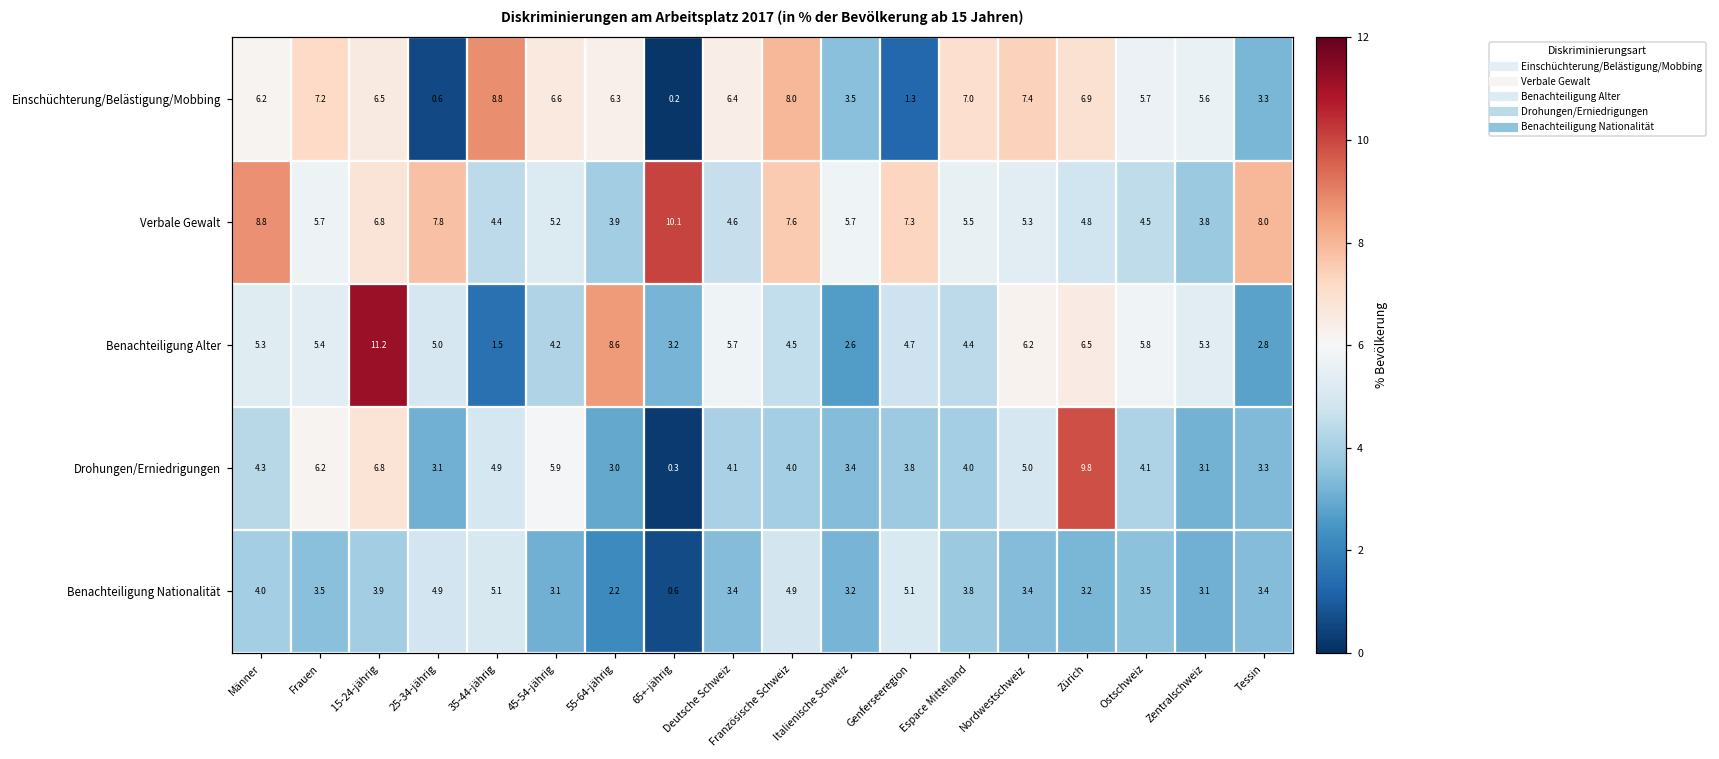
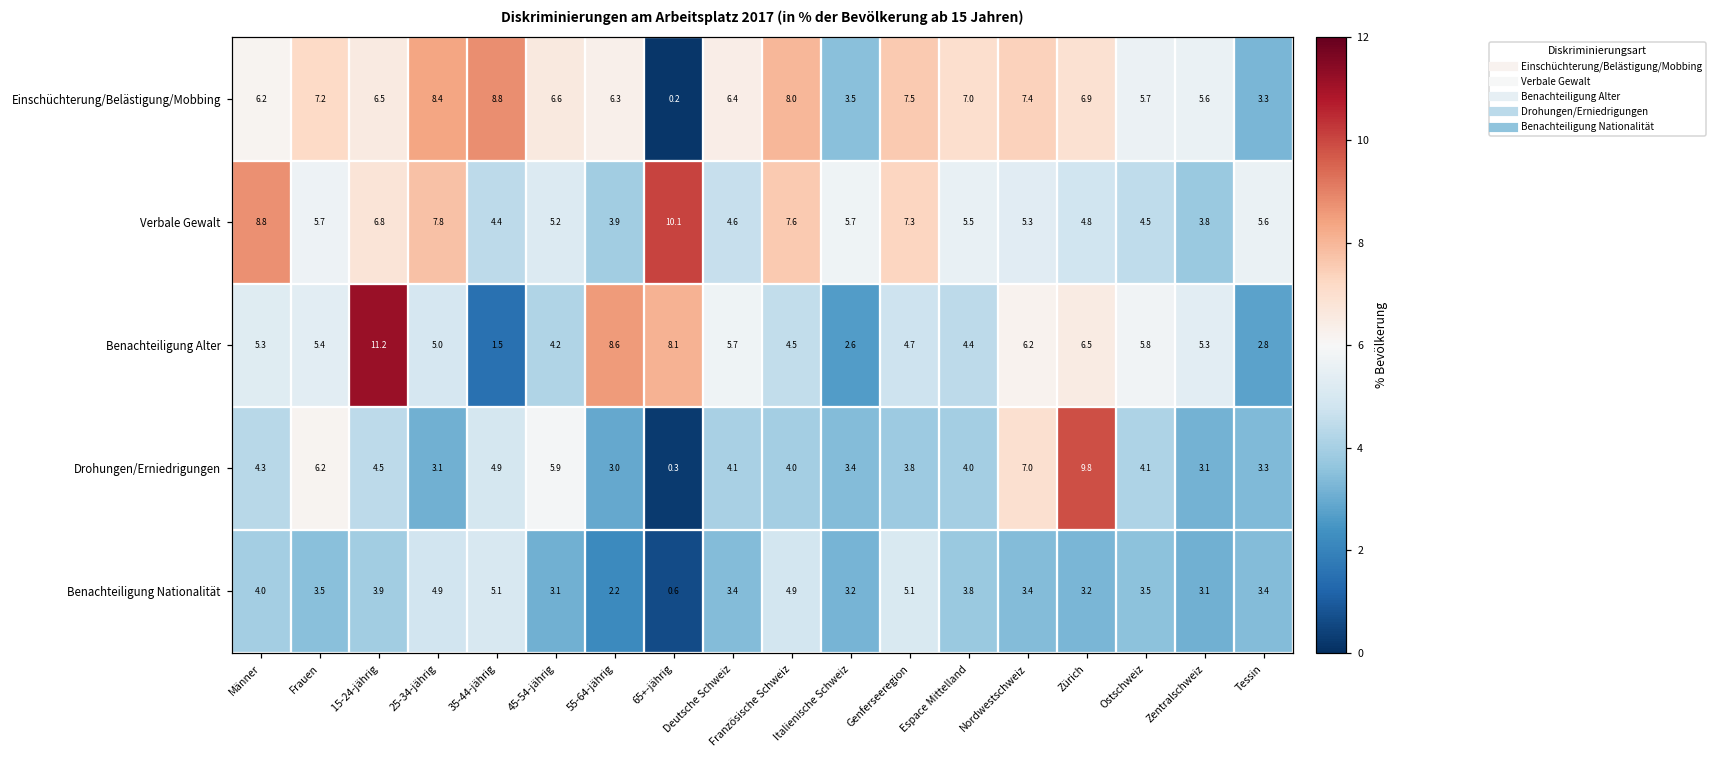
  {
    "Einschüchterung/Belästigung/Mobbing": {
      "Männer": 6.2,
      "Frauen": 7.2,
      "15-24-jährig": 6.5,
-     "25-34-jährig": 0.6,
+     "25-34-jährig": 8.4,
      "35-44-jährig": 8.8,
      "45-54-jährig": 6.6,
      "55-64-jährig": 6.3,
      "65+-jährig": 0.2,
      "Deutsche Schweiz": 6.4,
      "Französische Schweiz": 8.0,
      "Italienische Schweiz": 3.5,
-     "Genferseeregion": 1.3,
+     "Genferseeregion": 7.5,
      "Espace Mittelland": 7.0,
      "Nordwestschweiz": 7.4,
      "Zürich": 6.9,
      "Ostschweiz": 5.7,
      "Zentralschweiz": 5.6,
      "Tessin": 3.3
    },
    "Verbale Gewalt": {
      "Männer": 8.8,
      "Frauen": 5.7,
      "15-24-jährig": 6.8,
      "25-34-jährig": 7.8,
      "35-44-jährig": 4.4,
      "45-54-jährig": 5.2,
      "55-64-jährig": 3.9,
      "65+-jährig": 10.1,
      "Deutsche Schweiz": 4.6,
      "Französische Schweiz": 7.6,
      "Italienische Schweiz": 5.7,
      "Genferseeregion": 7.3,
      "Espace Mittelland": 5.5,
      "Nordwestschweiz": 5.3,
      "Zürich": 4.8,
      "Ostschweiz": 4.5,
      "Zentralschweiz": 3.8,
-     "Tessin": 8.0
+     "Tessin": 5.6
    },
    "Benachteiligung Alter": {
      "Männer": 5.3,
      "Frauen": 5.4,
      "15-24-jährig": 11.2,
      "25-34-jährig": 5.0,
      "35-44-jährig": 1.5,
      "45-54-jährig": 4.2,
      "55-64-jährig": 8.6,
-     "65+-jährig": 3.2,
+     "65+-jährig": 8.1,
      "Deutsche Schweiz": 5.7,
      "Französische Schweiz": 4.5,
      "Italienische Schweiz": 2.6,
      "Genferseeregion": 4.7,
      "Espace Mittelland": 4.4,
      "Nordwestschweiz": 6.2,
      "Zürich": 6.5,
      "Ostschweiz": 5.8,
      "Zentralschweiz": 5.3,
      "Tessin": 2.8
    },
    "Drohungen/Erniedrigungen": {
      "Männer": 4.3,
      "Frauen": 6.2,
-     "15-24-jährig": 6.8,
+     "15-24-jährig": 4.5,
      "25-34-jährig": 3.1,
      "35-44-jährig": 4.9,
      "45-54-jährig": 5.9,
      "55-64-jährig": 3.0,
      "65+-jährig": 0.3,
      "Deutsche Schweiz": 4.1,
      "Französische Schweiz": 4.0,
      "Italienische Schweiz": 3.4,
      "Genferseeregion": 3.8,
      "Espace Mittelland": 4.0,
-     "Nordwestschweiz": 5.0,
+     "Nordwestschweiz": 7.0,
      "Zürich": 9.8,
      "Ostschweiz": 4.1,
      "Zentralschweiz": 3.1,
      "Tessin": 3.3
    },
    "Benachteiligung Nationalität": {
      "Männer": 4.0,
      "Frauen": 3.5,
      "15-24-jährig": 3.9,
      "25-34-jährig": 4.9,
      "35-44-jährig": 5.1,
      "45-54-jährig": 3.1,
      "55-64-jährig": 2.2,
      "65+-jährig": 0.6,
      "Deutsche Schweiz": 3.4,
      "Französische Schweiz": 4.9,
      "Italienische Schweiz": 3.2,
      "Genferseeregion": 5.1,
      "Espace Mittelland": 3.8,
      "Nordwestschweiz": 3.4,
      "Zürich": 3.2,
      "Ostschweiz": 3.5,
      "Zentralschweiz": 3.1,
      "Tessin": 3.4
    }
  }
